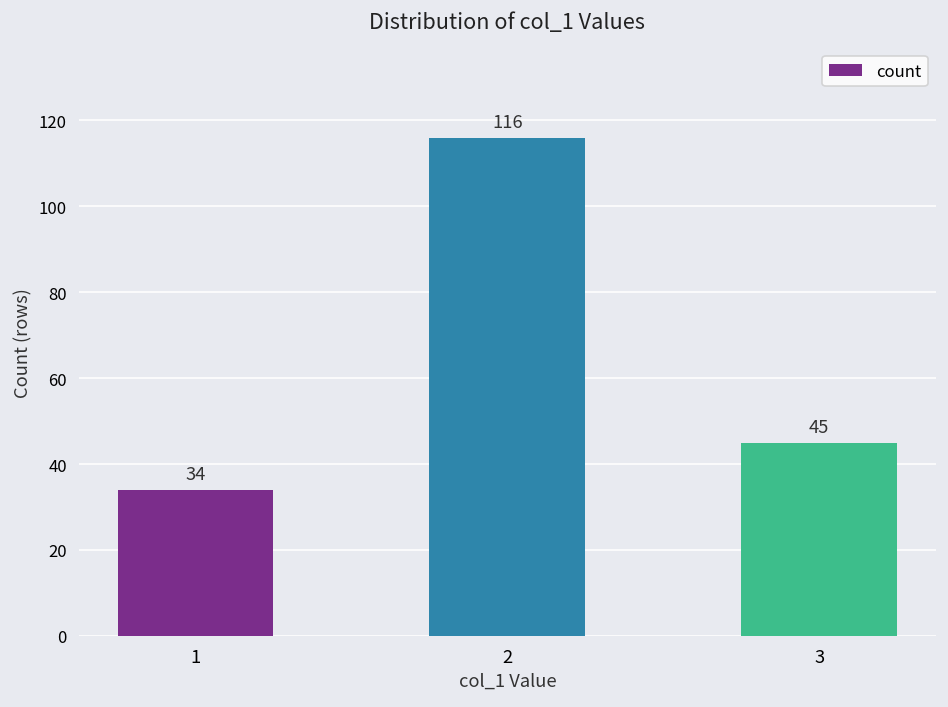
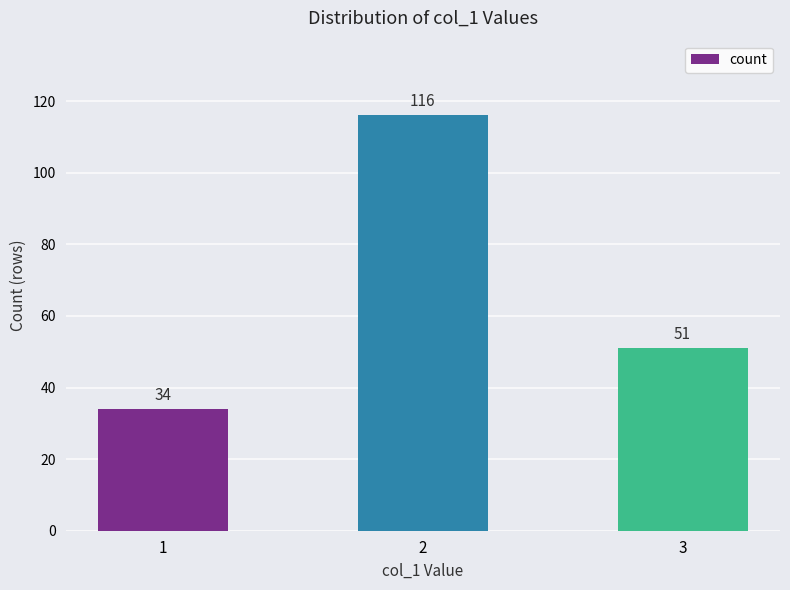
  {
    "1": 34,
    "2": 116,
-   "3": 45
+   "3": 51
  }
